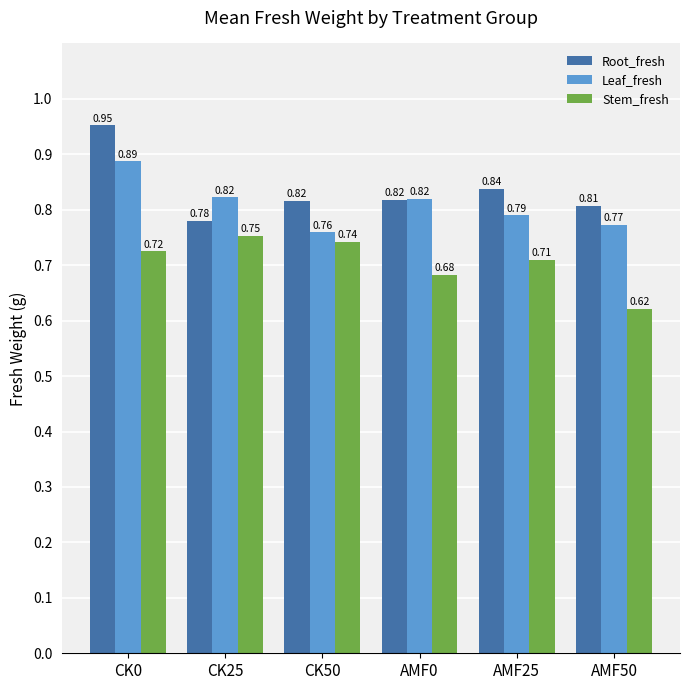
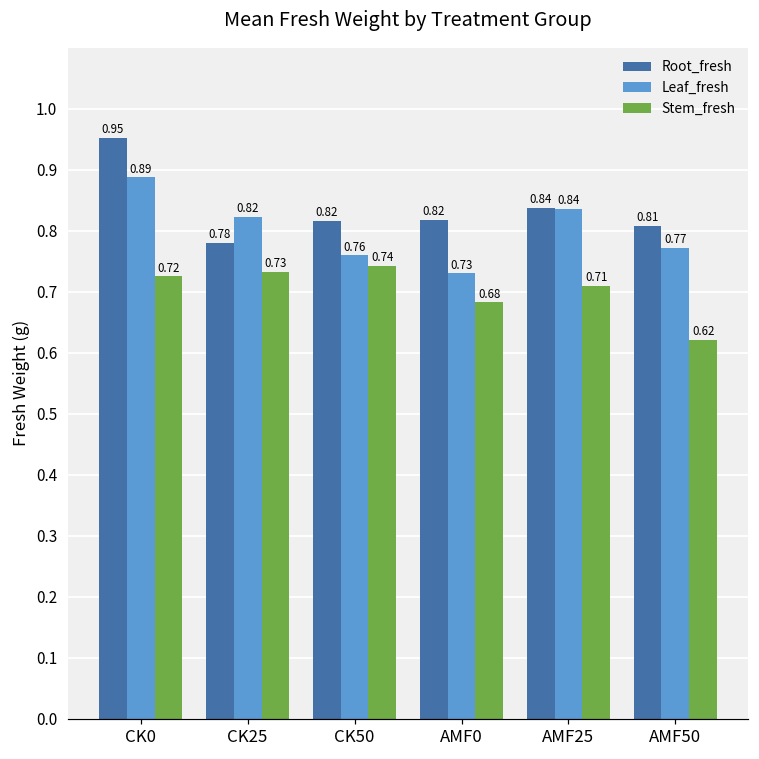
  {
    "Root_fresh": {
      "CK0": 0.95,
      "CK25": 0.78,
      "CK50": 0.82,
      "AMF0": 0.82,
      "AMF25": 0.84,
      "AMF50": 0.81
    },
    "Leaf_fresh": {
      "CK0": 0.89,
      "CK25": 0.82,
      "CK50": 0.76,
-     "AMF0": 0.82,
-     "AMF25": 0.79,
+     "AMF0": 0.73,
+     "AMF25": 0.84,
      "AMF50": 0.77
    },
    "Stem_fresh": {
      "CK0": 0.72,
-     "CK25": 0.75,
+     "CK25": 0.73,
      "CK50": 0.74,
      "AMF0": 0.68,
      "AMF25": 0.71,
      "AMF50": 0.62
    }
  }
